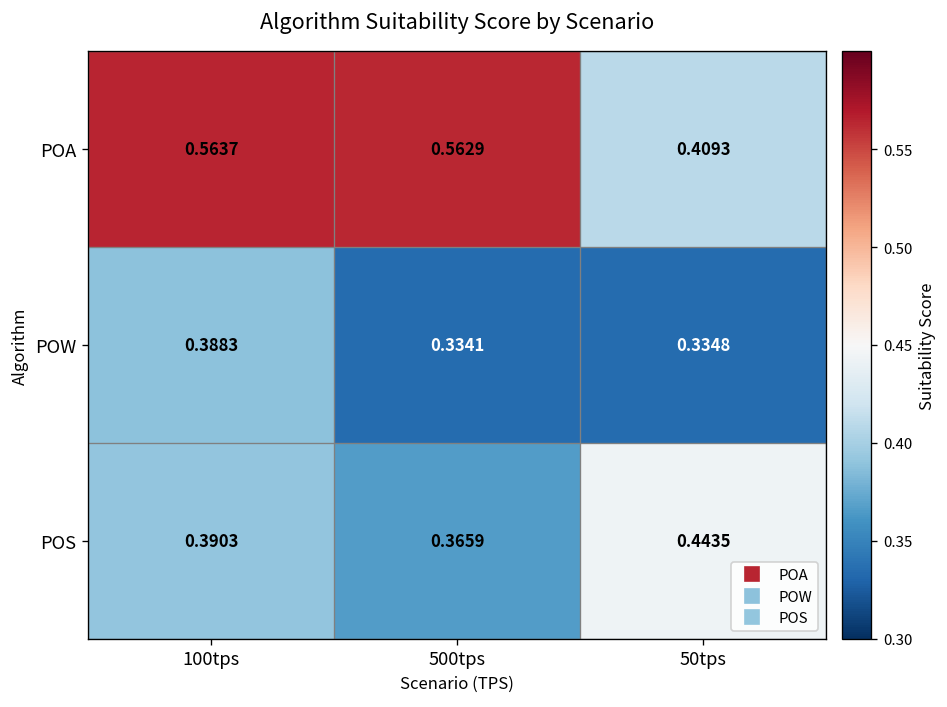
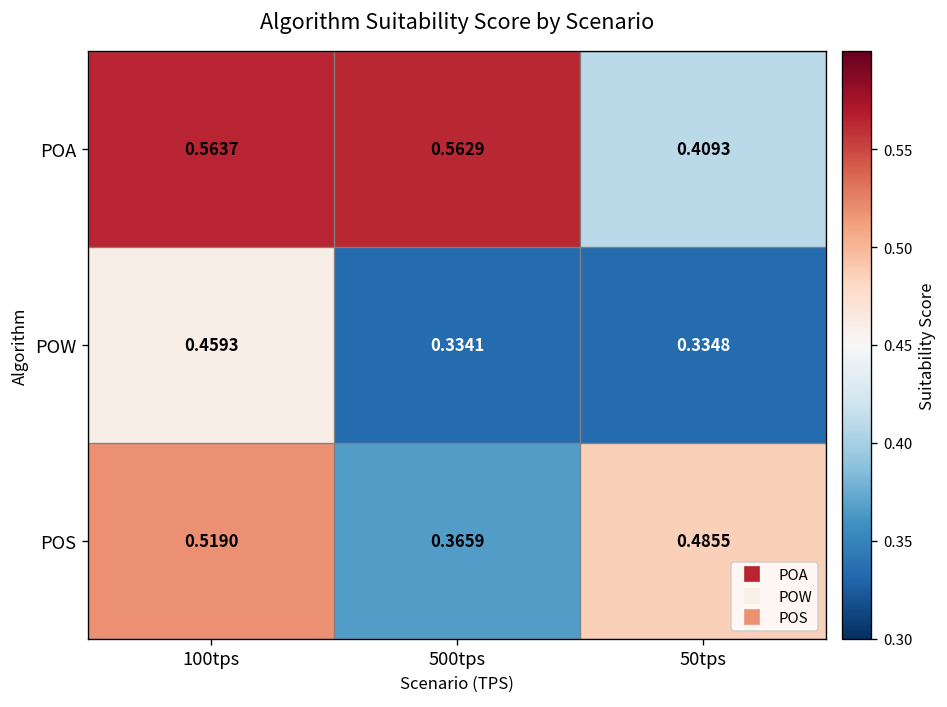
  {
    "POA": {
      "100tps": 0.5637,
      "500tps": 0.5629,
      "50tps": 0.4093
    },
    "POW": {
-     "100tps": 0.3883,
+     "100tps": 0.4593,
      "500tps": 0.3341,
      "50tps": 0.3348
    },
    "POS": {
-     "100tps": 0.3903,
+     "100tps": 0.5190,
      "500tps": 0.3659,
-     "50tps": 0.4435
+     "50tps": 0.4855
    }
  }
